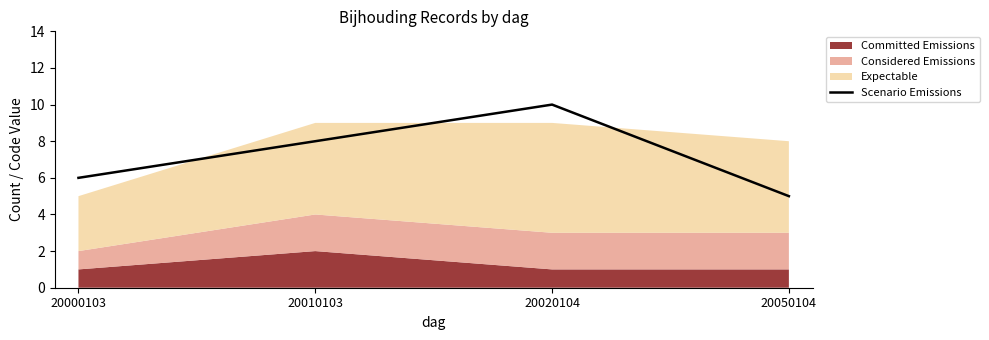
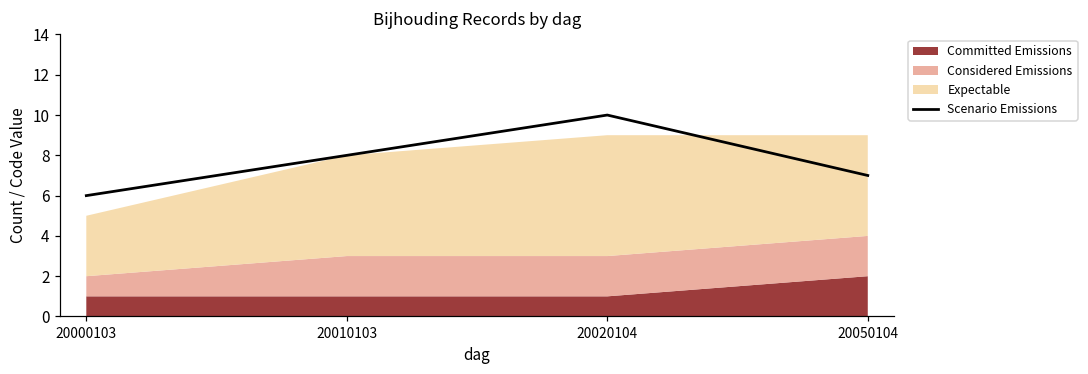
  {
    "Scenario Emissions": {
      "20000103": 6,
      "20020104": 10,
-     "20050104": 5
+     "20050104": 7
    },
    "Committed Emissions": {
      "20000103": 1,
-     "20010103": 2,
+     "20010103": 1,
      "20020104": 1,
-     "20050104": 1
+     "20050104": 2
    }
  }
